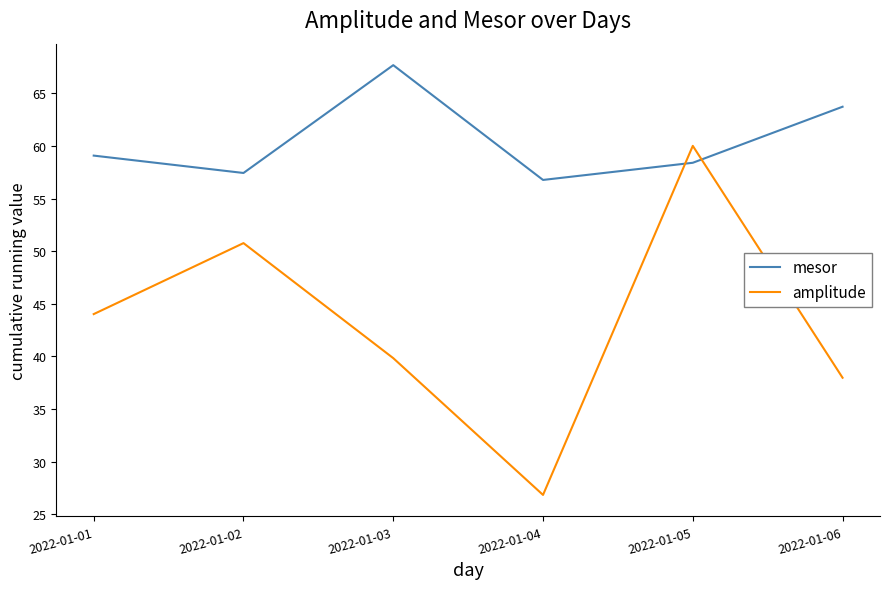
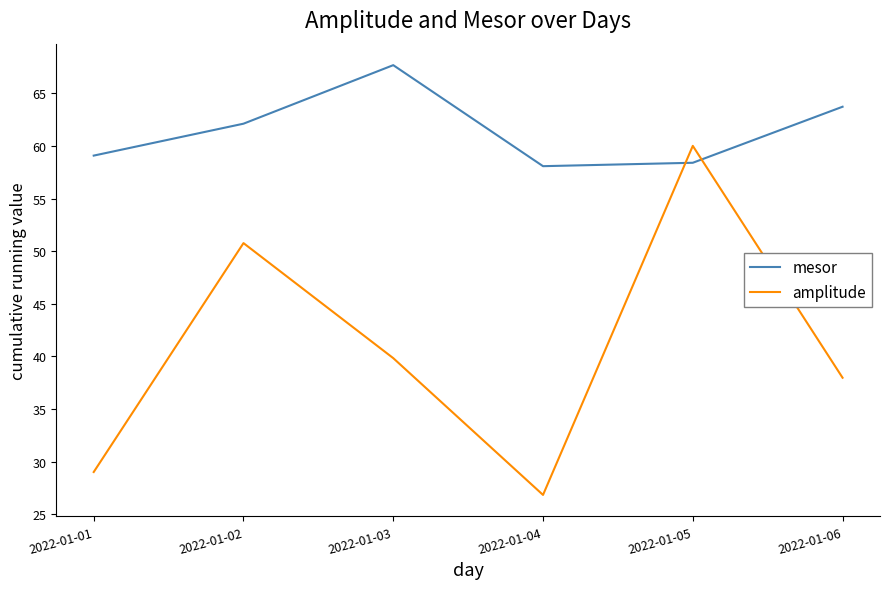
  {
    "mesor": {
      "2022-01-01": 59.1,
-     "2022-01-02": 57.4,
+     "2022-01-02": 62.1,
      "2022-01-03": 67.7,
-     "2022-01-04": 56.8,
+     "2022-01-04": 58.1,
      "2022-01-05": 58.4,
      "2022-01-06": 63.7
    },
    "amplitude": {
-     "2022-01-01": 44.0,
+     "2022-01-01": 29.0,
      "2022-01-02": 50.8,
      "2022-01-03": 39.8,
      "2022-01-04": 26.8,
      "2022-01-05": 60.0,
      "2022-01-06": 38.0
    }
  }
